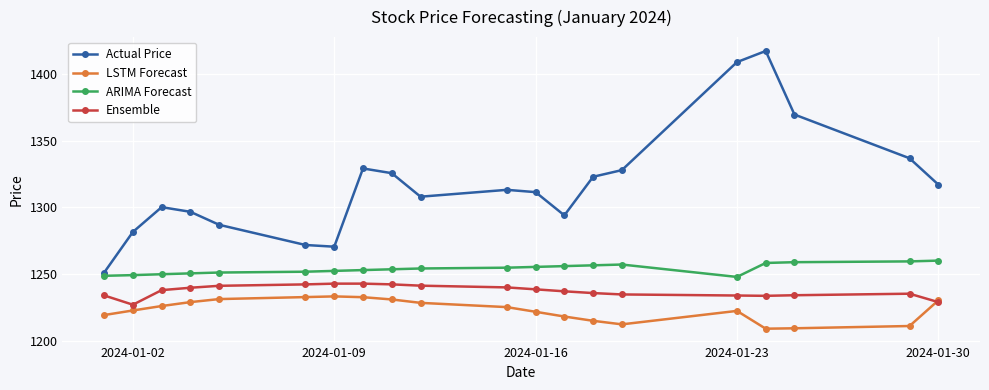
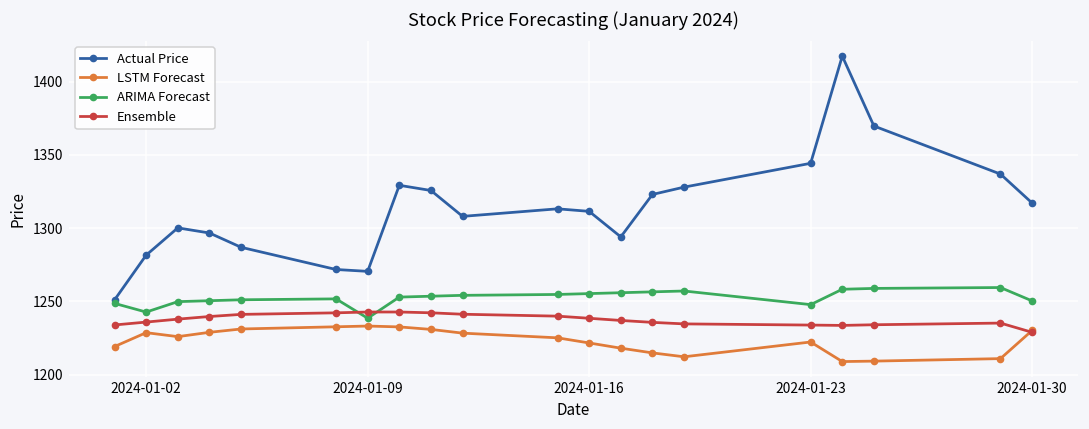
  {
    "Actual Price": {
      "2024-01-02": 1282,
      "2024-01-09": 1270,
      "2024-01-16": 1311,
-     "2024-01-23": 1409,
+     "2024-01-23": 1344,
      "2024-01-30": 1317
    },
    "LSTM Forecast": {
-     "2024-01-02": 1223,
+     "2024-01-02": 1229,
      "2024-01-09": 1233,
      "2024-01-16": 1222,
      "2024-01-23": 1222
    },
    "ARIMA Forecast": {
-     "2024-01-02": 1249,
-     "2024-01-09": 1252,
+     "2024-01-02": 1243,
+     "2024-01-09": 1239,
      "2024-01-16": 1255,
      "2024-01-23": 1248,
-     "2024-01-30": 1260
+     "2024-01-30": 1250
    },
    "Ensemble": {
-     "2024-01-02": 1227,
+     "2024-01-02": 1236,
      "2024-01-09": 1243,
      "2024-01-16": 1238,
      "2024-01-23": 1234
    }
  }
